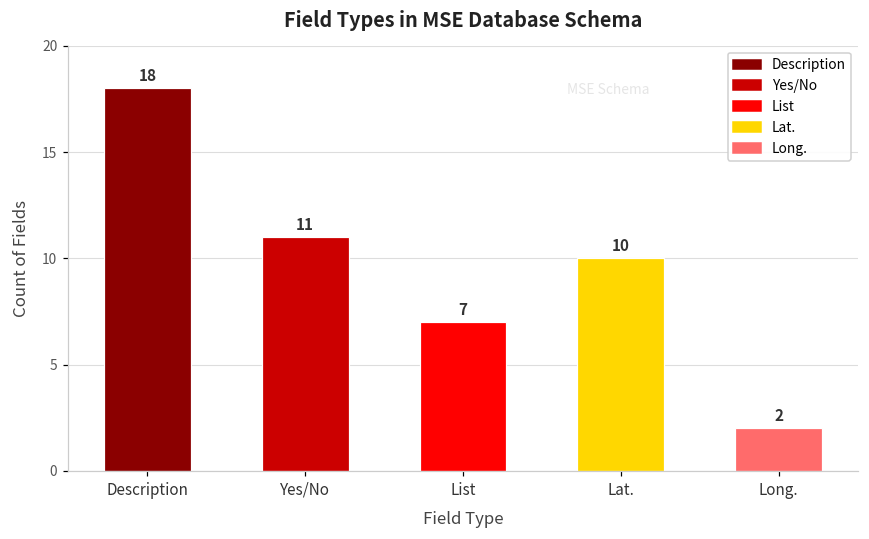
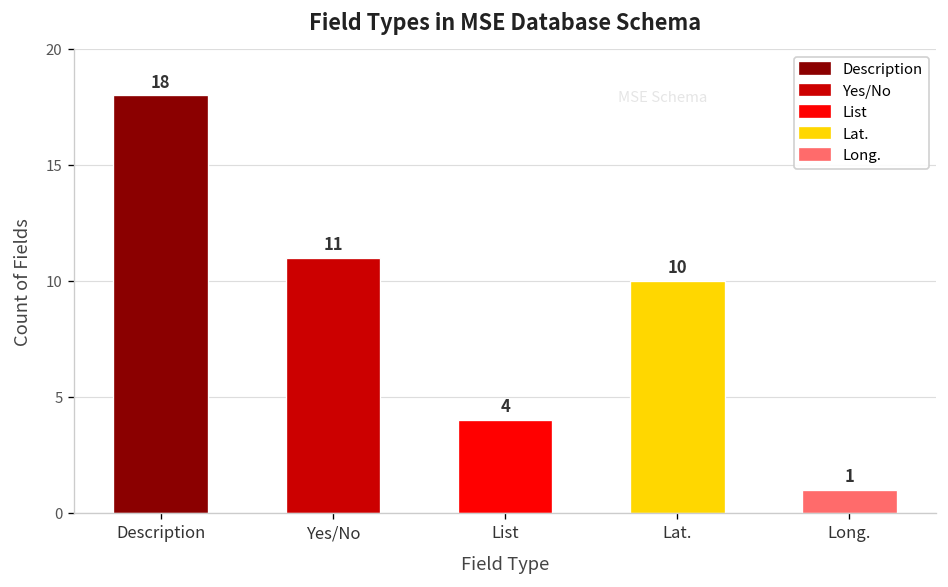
  {
    "Description": 18,
    "Yes/No": 11,
-   "List": 7,
+   "List": 4,
    "Lat.": 10,
-   "Long.": 2
+   "Long.": 1
  }
